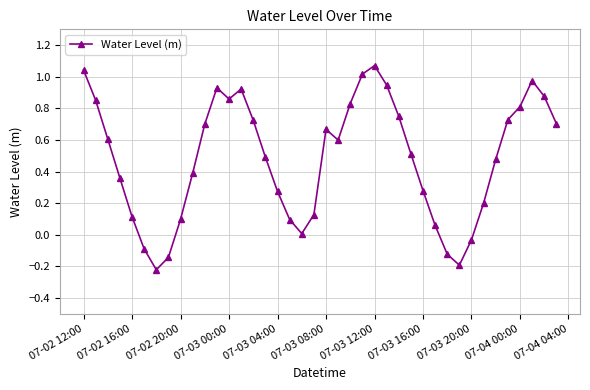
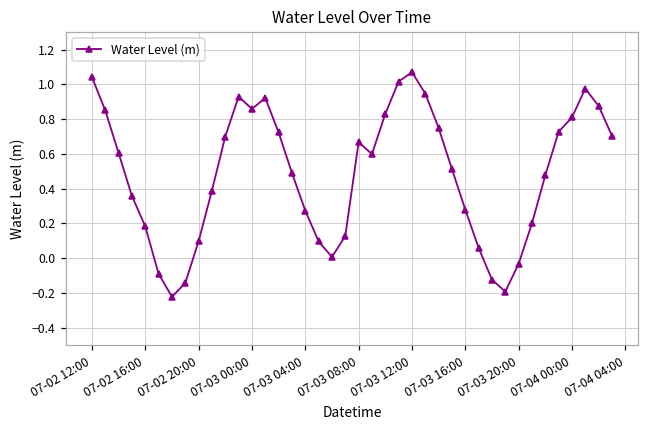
  {
    "07-02 12:00": 1.04,
-   "07-02 16:00": 0.11,
+   "07-02 16:00": 0.18,
    "07-02 20:00": 0.10,
    "07-03 00:00": 0.86,
    "07-03 04:00": 0.27,
    "07-03 08:00": 0.67,
    "07-03 12:00": 1.07,
    "07-03 16:00": 0.28,
    "07-03 20:00": -0.03,
    "07-04 00:00": 0.81
  }
